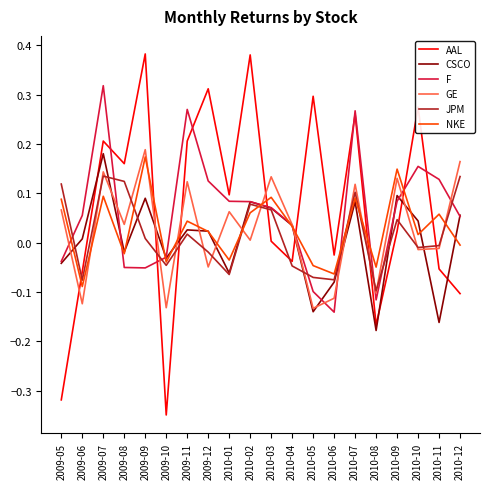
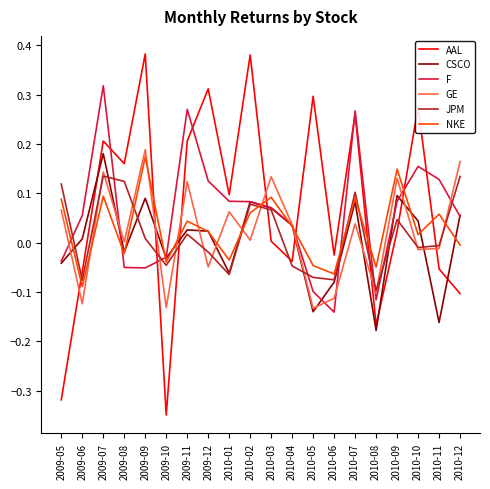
  {
    "AAL": {
      "2009-05": -0.32,
      "2009-06": -0.06,
      "2009-07": 0.21,
      "2009-08": 0.16,
      "2009-09": 0.38,
      "2009-10": -0.35,
      "2009-11": 0.21,
      "2009-12": 0.31,
      "2010-01": 0.10,
      "2010-02": 0.38,
      "2010-03": 0.00,
      "2010-04": -0.04,
      "2010-05": 0.30,
      "2010-06": -0.03,
      "2010-07": 0.26,
      "2010-08": -0.17,
      "2010-09": 0.02,
      "2010-11": -0.05,
      "2010-12": -0.10
    },
    "CSCO": {
      "2009-06": 0.01,
      "2009-07": 0.18,
      "2009-09": 0.09,
      "2009-11": 0.03,
      "2010-05": -0.14,
      "2010-07": 0.08,
      "2010-08": -0.18,
      "2010-09": 0.10,
      "2010-10": 0.04,
      "2010-11": -0.16
    },
    "GE": {
      "2009-05": 0.07,
      "2009-06": -0.12,
      "2009-07": 0.14,
-     "2009-08": 0.04,
+     "2009-08": 0.00,
      "2009-09": 0.19,
      "2009-10": -0.13,
      "2009-11": 0.12,
      "2009-12": -0.05,
      "2010-01": 0.06,
      "2010-02": 0.00,
      "2010-03": 0.13,
      "2010-05": -0.13,
      "2010-06": -0.11,
-     "2010-07": 0.12,
+     "2010-07": 0.04,
      "2010-09": 0.13,
      "2010-11": -0.01,
      "2010-12": 0.16
    },
    "NKE": {
      "2009-05": 0.09,
      "2009-06": -0.09,
      "2009-07": 0.09,
      "2009-09": 0.17,
      "2009-10": -0.04,
      "2009-11": 0.04,
      "2010-01": -0.04,
      "2010-02": 0.06,
      "2010-03": 0.09,
      "2010-05": -0.05,
      "2010-06": -0.06,
      "2010-07": 0.09,
      "2010-08": -0.05,
      "2010-09": 0.15,
      "2010-10": 0.02,
      "2010-11": 0.06,
      "2010-12": -0.01
    }
  }
